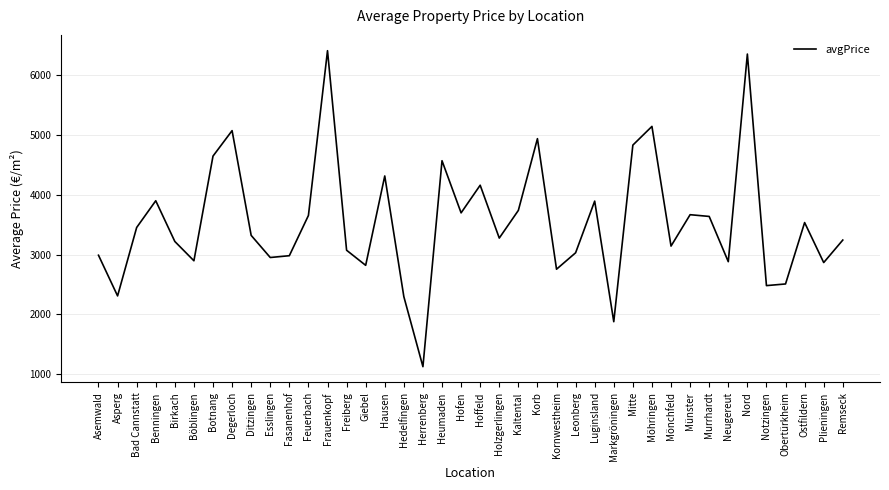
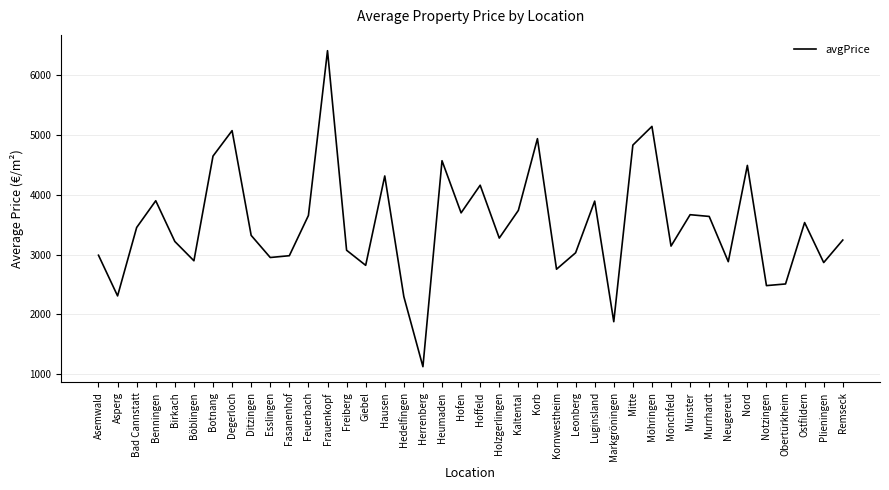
  {
    "Asemwald": 3000,
    "Asperg": 2300,
    "Bad Cannstatt": 3500,
    "Benningen": 3900,
    "Birkach": 3200,
    "Böblingen": 2900,
    "Botnang": 4600,
    "Degerloch": 5100,
    "Ditzingen": 3300,
    "Esslingen": 3000,
    "Fasanenhof": 3000,
    "Feuerbach": 3700,
    "Frauenkopf": 6400,
    "Freiberg": 3100,
    "Giebel": 2800,
    "Hausen": 4300,
    "Hedelfingen": 2300,
    "Herrenberg": 1100,
    "Heumaden": 4600,
    "Hofen": 3700,
    "Hoffeld": 4200,
    "Holzgerlingen": 3300,
    "Kaltental": 3700,
    "Korb": 4900,
    "Kornwestheim": 2800,
    "Leonberg": 3000,
    "Luginsland": 3900,
    "Markgröningen": 1900,
    "Mitte": 4800,
    "Möhringen": 5100,
    "Mönchfeld": 3100,
    "Münster": 3700,
    "Murrhardt": 3600,
    "Neugereut": 2900,
-   "Nord": 6400,
+   "Nord": 4500,
    "Notzingen": 2500,
    "Obertürkheim": 2500,
    "Ostfildern": 3500,
    "Plieningen": 2900,
    "Remseck": 3200
  }
